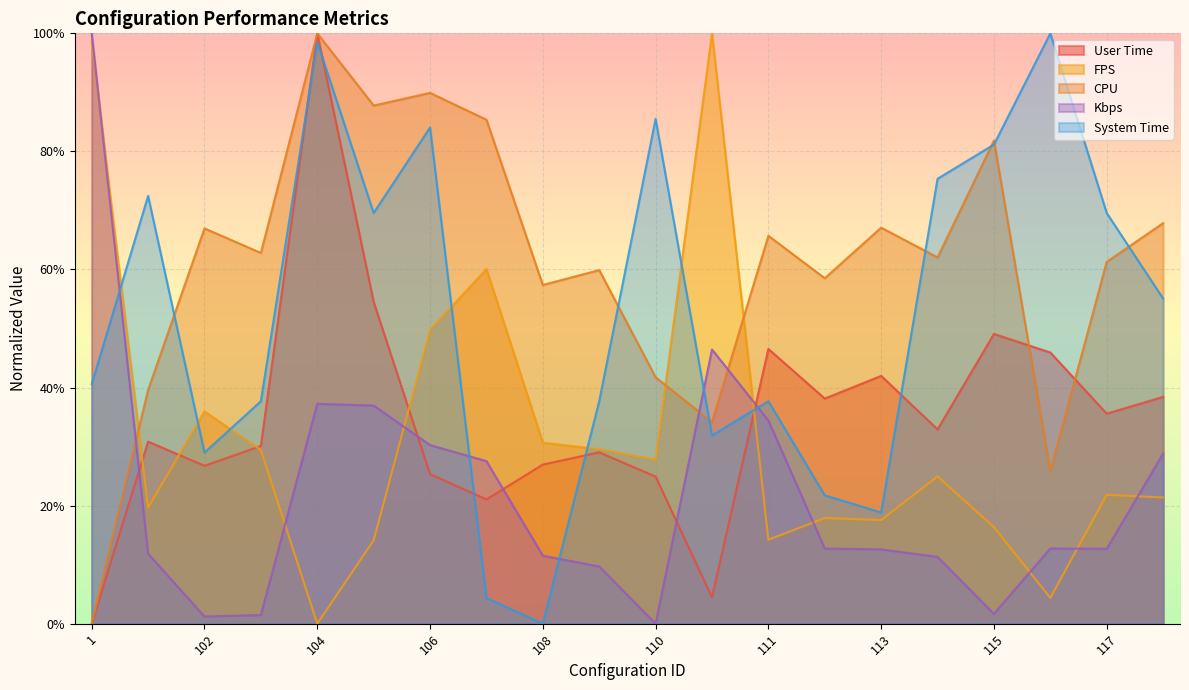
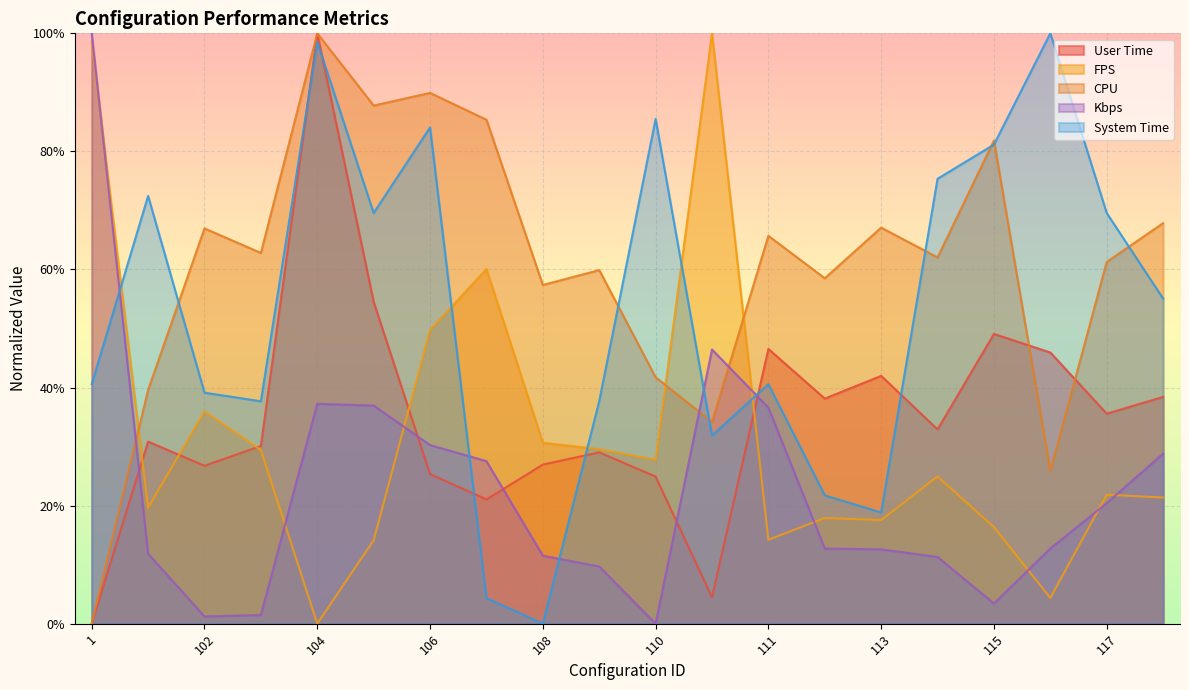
  {
    "Kbps": {
      "102": "1%",
      "104": "37%",
      "106": "30%",
      "108": "12%",
      "110": "0%",
-     "111": "34%",
+     "111": "37%",
      "113": "13%",
-     "115": "2%",
-     "117": "13%"
+     "115": "3%",
+     "117": "20%"
    },
    "System Time": {
-     "102": "29%",
+     "102": "39%",
      "104": "99%",
      "106": "84%",
      "108": "0%",
      "110": "86%",
-     "111": "38%",
+     "111": "41%",
      "113": "19%",
      "115": "81%",
      "117": "70%"
    }
  }
